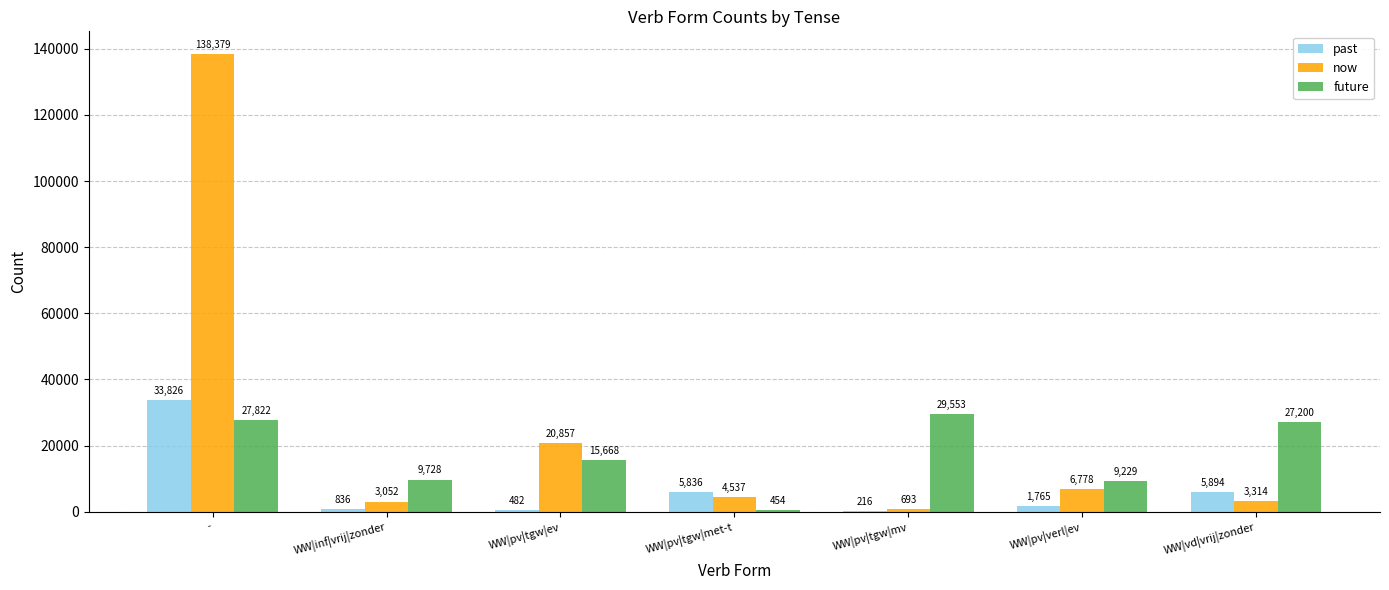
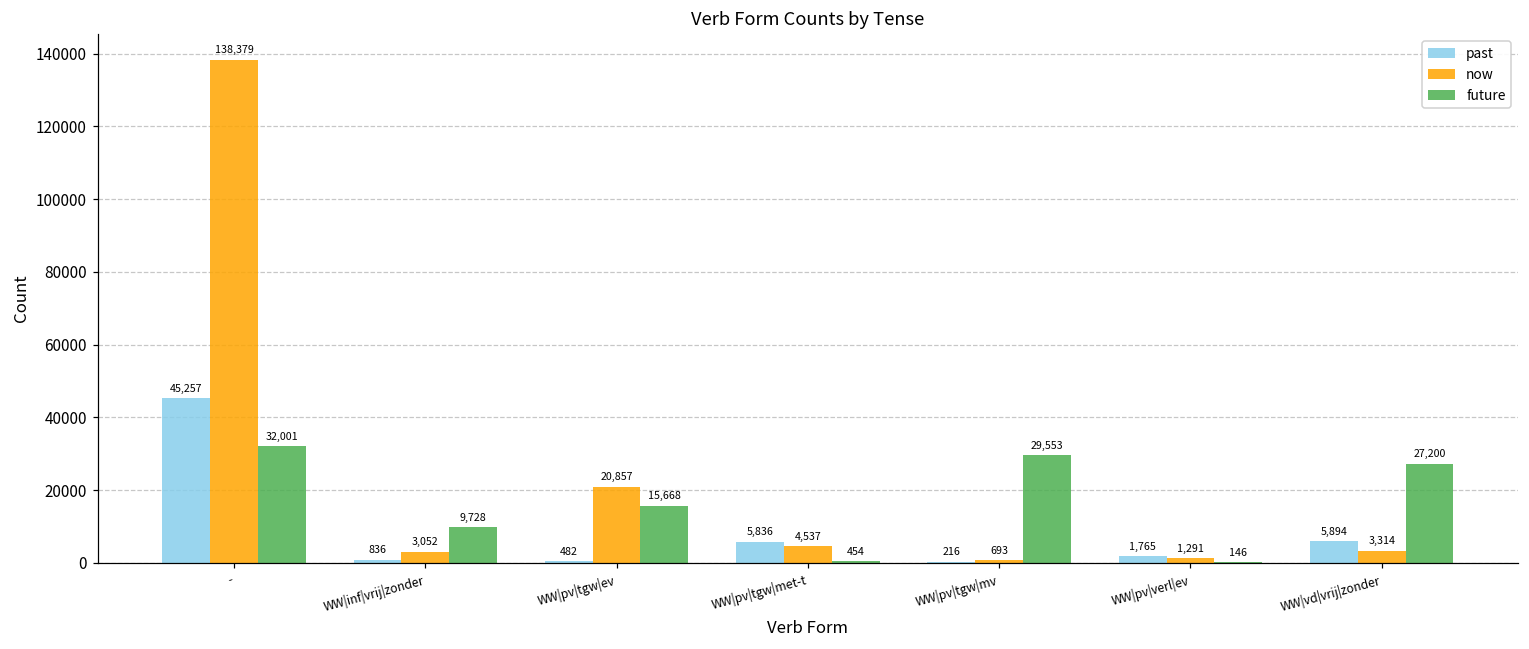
  {
    "past": {
-     "-": "33,826",
+     "-": "45,257",
      "WW|inf|vrij|zonder": "836",
      "WW|pv|tgw|ev": "482",
      "WW|pv|tgw|met-t": "5,836",
      "WW|pv|tgw|mv": "216",
      "WW|pv|verl|ev": "1,765",
      "WW|vd|vrij|zonder": "5,894"
    },
    "now": {
      "-": "138,379",
      "WW|inf|vrij|zonder": "3,052",
      "WW|pv|tgw|ev": "20,857",
      "WW|pv|tgw|met-t": "4,537",
      "WW|pv|tgw|mv": "693",
-     "WW|pv|verl|ev": "6,778",
+     "WW|pv|verl|ev": "1,291",
      "WW|vd|vrij|zonder": "3,314"
    },
    "future": {
-     "-": "27,822",
+     "-": "32,001",
      "WW|inf|vrij|zonder": "9,728",
      "WW|pv|tgw|ev": "15,668",
      "WW|pv|tgw|met-t": "454",
      "WW|pv|tgw|mv": "29,553",
-     "WW|pv|verl|ev": "9,229",
+     "WW|pv|verl|ev": "146",
      "WW|vd|vrij|zonder": "27,200"
    }
  }
